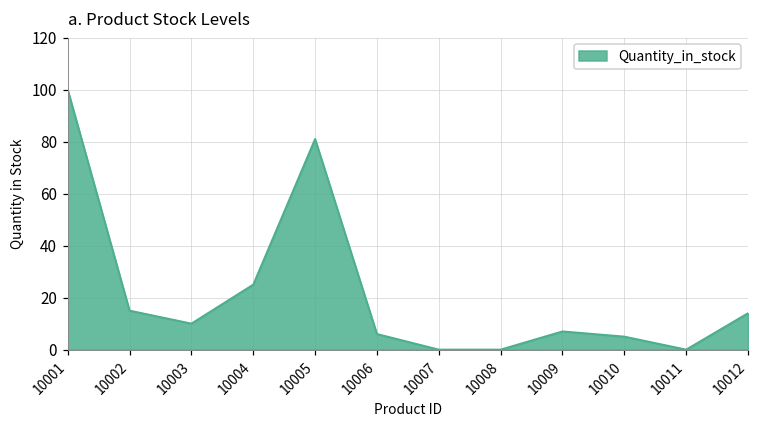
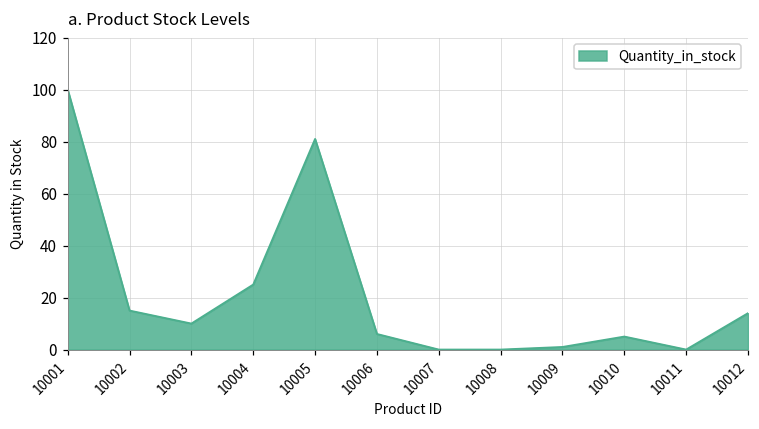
  {
    "10001": 100,
    "10002": 15,
    "10003": 10,
    "10004": 25,
    "10005": 81,
    "10006": 6,
    "10007": 0,
    "10008": 0,
-   "10009": 7,
+   "10009": 1,
    "10010": 5,
    "10011": 0,
    "10012": 14
  }
